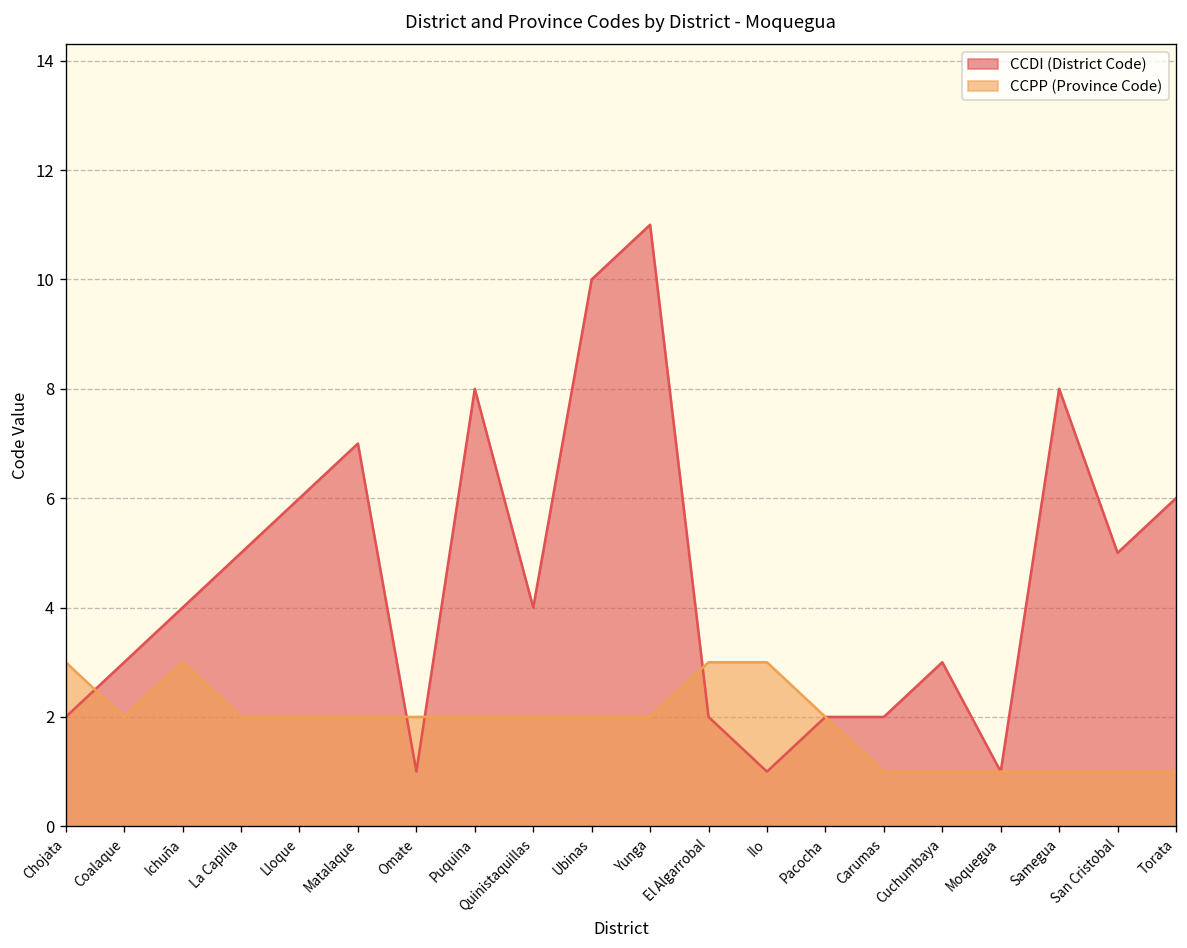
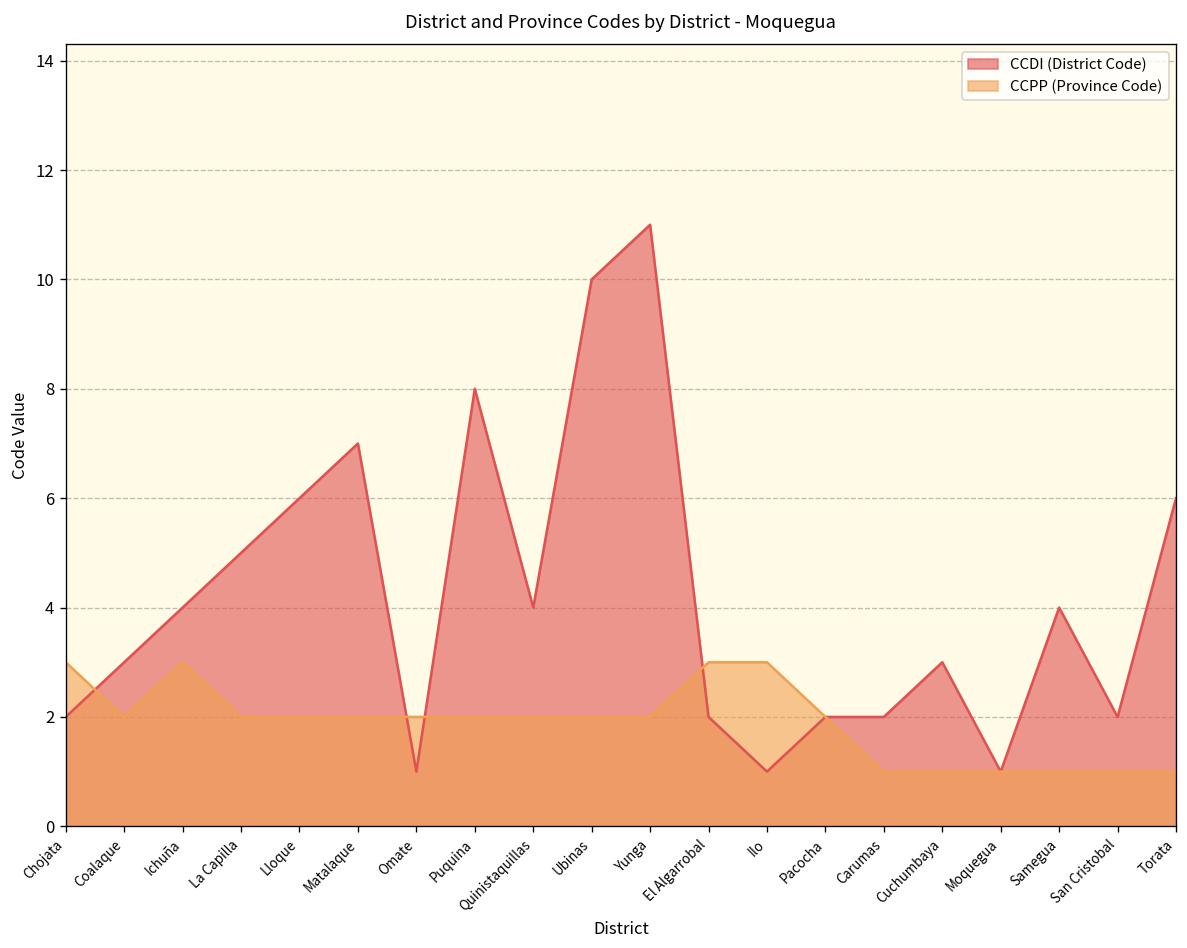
  {
    "CCDI (District Code)": {
      "Chojata": 2,
      "Coalaque": 3,
      "Ichuña": 4,
      "La Capilla": 5,
      "Lloque": 6,
      "Matalaque": 7,
      "Omate": 1,
      "Puquina": 8,
      "Quinistaquillas": 4,
      "Ubinas": 10,
      "Yunga": 11,
      "El Algarrobal": 2,
      "Ilo": 1,
      "Carumas": 2,
      "Cuchumbaya": 3,
-     "Samegua": 8,
-     "San Cristobal": 5,
+     "Samegua": 4,
+     "San Cristobal": 2,
      "Torata": 6
    },
    "CCPP (Province Code)": {
      "Chojata": 3,
      "Coalaque": 2,
      "Ichuña": 3,
      "La Capilla": 2,
      "Lloque": 2,
      "Matalaque": 2,
      "Omate": 2,
      "Puquina": 2,
      "Quinistaquillas": 2,
      "Ubinas": 2,
      "Yunga": 2,
      "El Algarrobal": 3,
      "Ilo": 3,
      "Carumas": 1,
      "Cuchumbaya": 1,
      "Samegua": 1,
      "San Cristobal": 1,
      "Torata": 1
    }
  }
